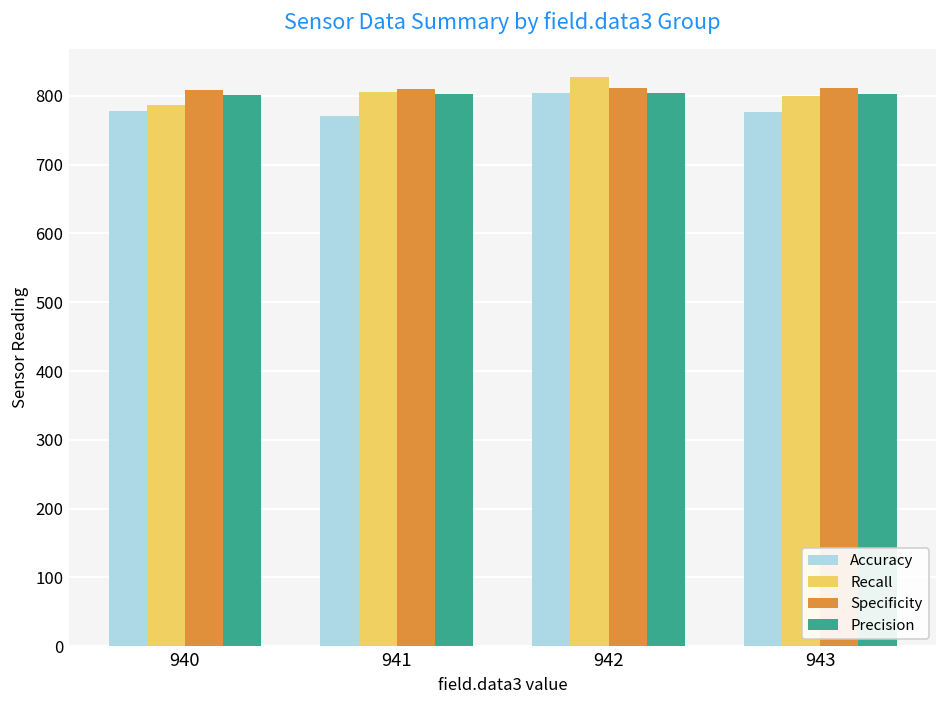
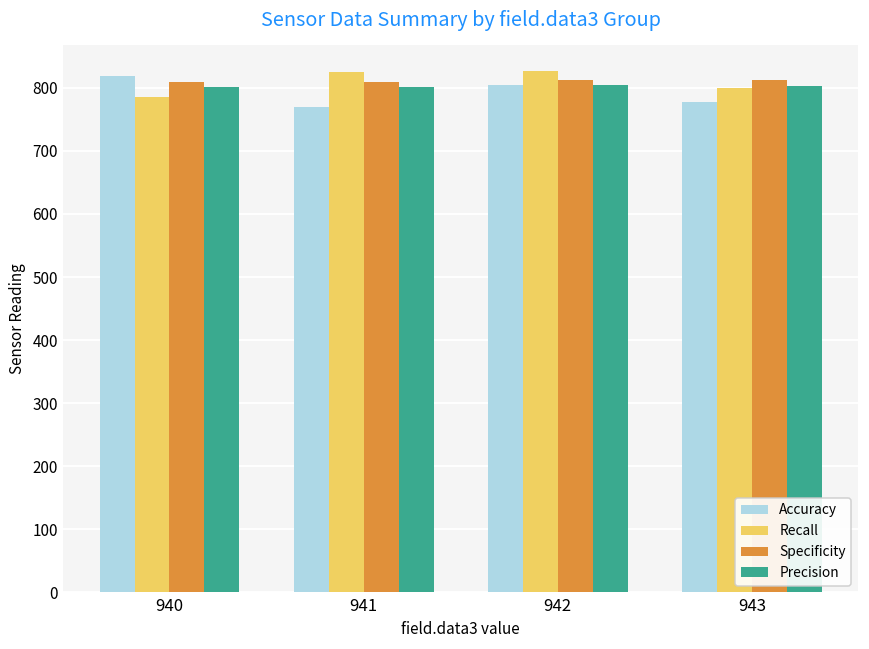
  {
    "Accuracy": {
-     "940": 780,
+     "940": 820,
      "941": 770,
      "942": 800,
      "943": 780
    },
    "Recall": {
      "940": 790,
-     "941": 810,
+     "941": 830,
      "942": 830,
      "943": 800
    },
    "Specificity": {
      "940": 810,
      "941": 810,
      "942": 810,
      "943": 810
    },
    "Precision": {
      "940": 800,
      "941": 800,
      "942": 800,
      "943": 800
    }
  }
